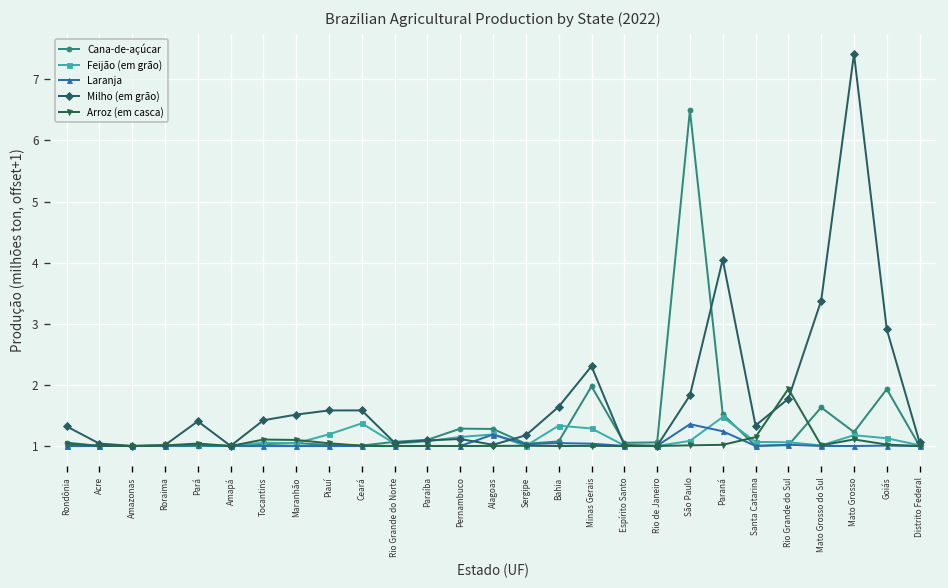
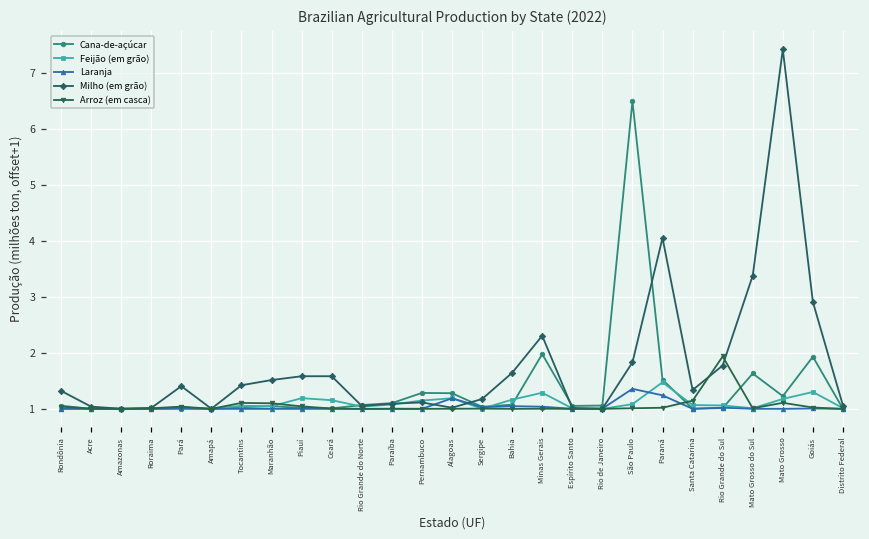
  {
    "Feijão (em grão)": {
      "Piauí": 1.2,
-     "Ceará": 1.4,
-     "Bahia": 1.3,
+     "Ceará": 1.2,
+     "Bahia": 1.2,
      "Minas Gerais": 1.3,
      "São Paulo": 1.1,
      "Santa Catarina": 1.1,
      "Mato Grosso": 1.2,
-     "Goiás": 1.1
+     "Goiás": 1.3
    },
    "Laranja": {
      "São Paulo": 1.4,
      "Paraná": 1.2,
      "Mato Grosso": 1.0
    }
  }
